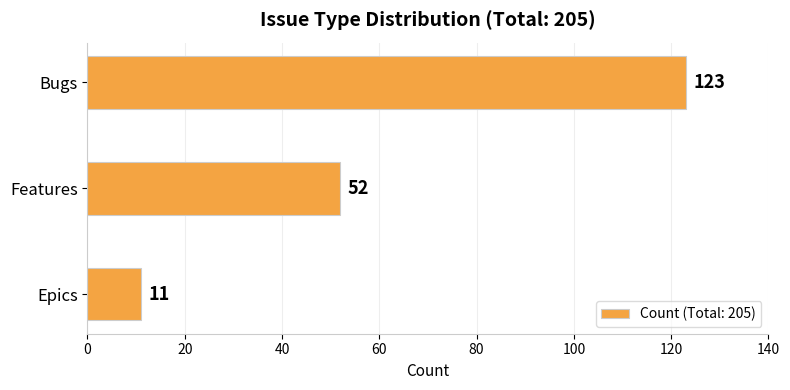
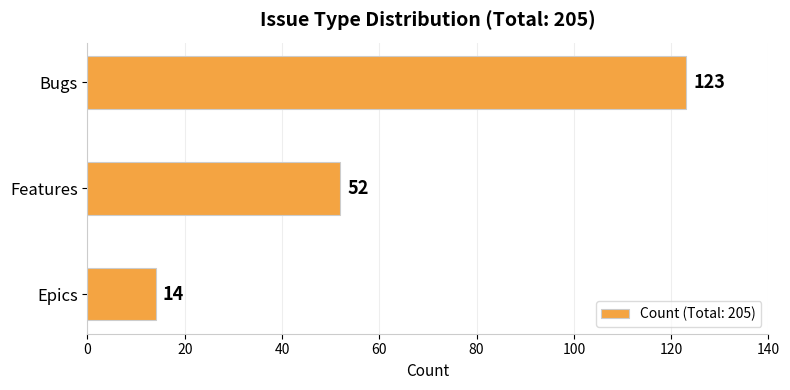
  {
    "Bugs": 123,
    "Features": 52,
-   "Epics": 11
+   "Epics": 14
  }
